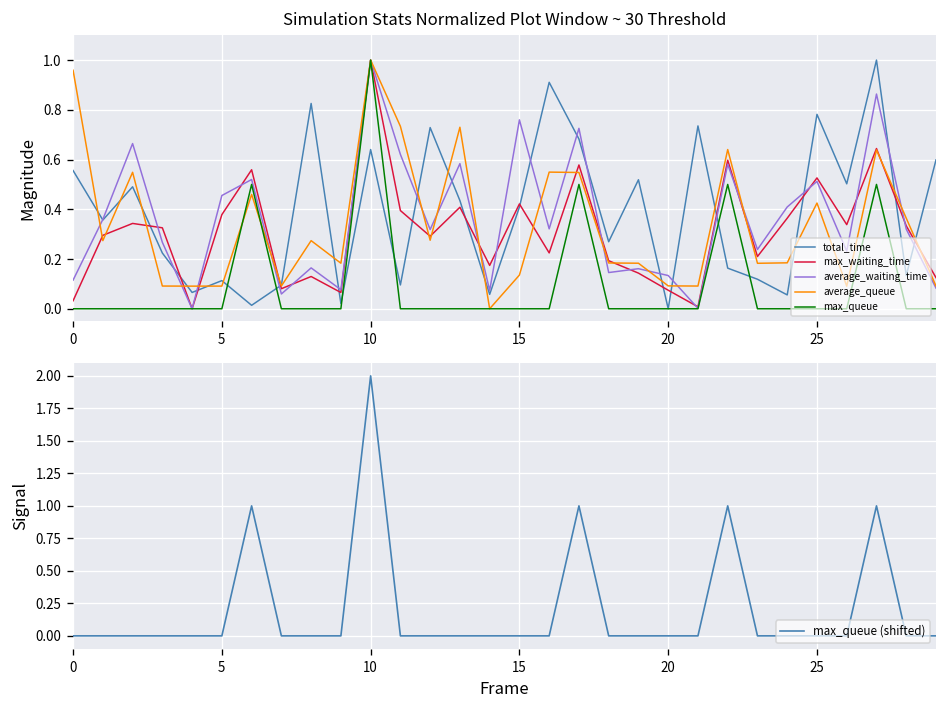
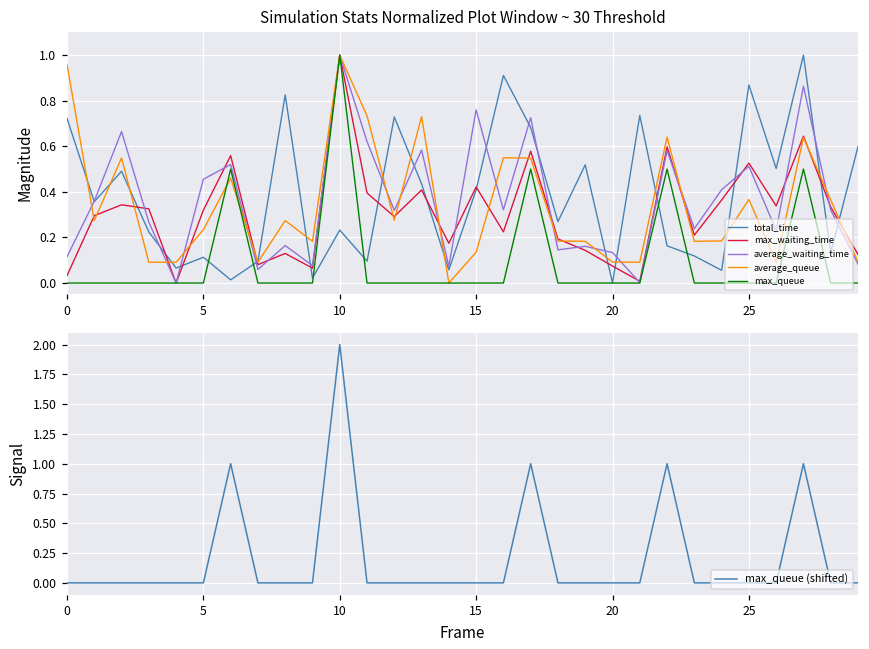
  {
    "Simulation Stats Normalized Plot Window ~ 30 Threshold": {
      "total_time": {
-       "0": 0.56,
+       "0": 0.72,
        "5": 0.11,
-       "10": 0.64,
+       "10": 0.23,
        "15": 0.41,
-       "25": 0.78
+       "25": 0.87
      },
      "max_waiting_time": {
        "0": 0.03,
-       "5": 0.38,
+       "5": 0.32,
        "15": 0.42,
        "20": 0.07,
        "25": 0.53
      },
      "average_waiting_time": {
        "0": 0.12,
        "5": 0.46,
        "15": 0.76,
        "20": 0.13,
        "25": 0.51
      },
      "average_queue": {
        "0": 0.96,
-       "5": 0.09,
+       "5": 0.23,
        "15": 0.14,
        "20": 0.09,
-       "25": 0.43
+       "25": 0.37
      },
      "max_queue": {
        "0": 0.00,
        "5": 0.00,
        "15": 0.00
      }
    }
  }
